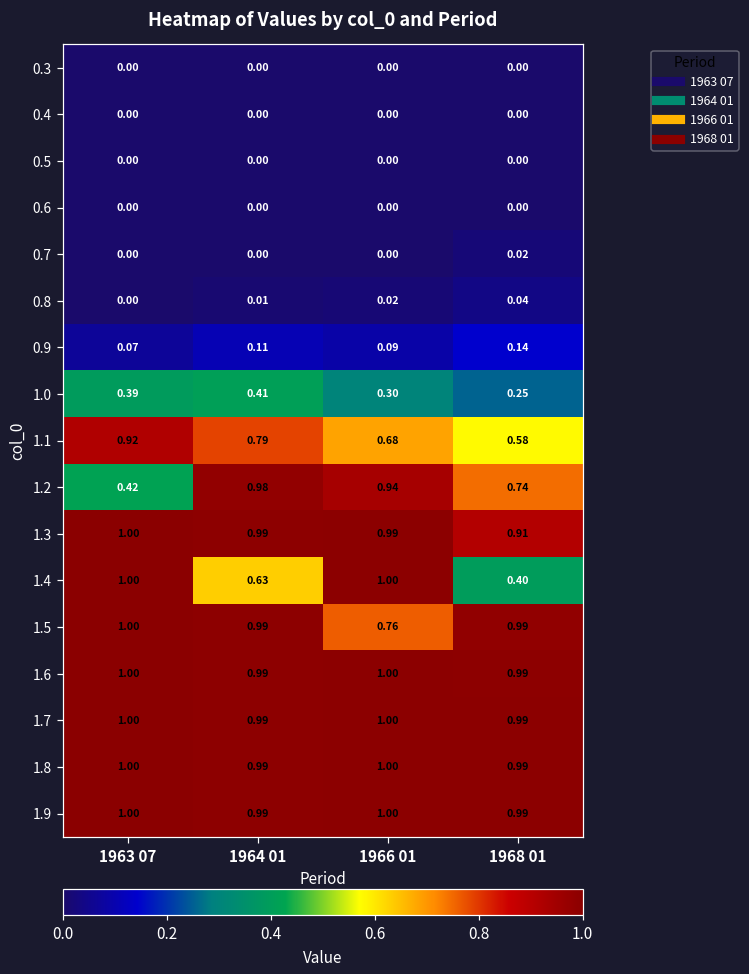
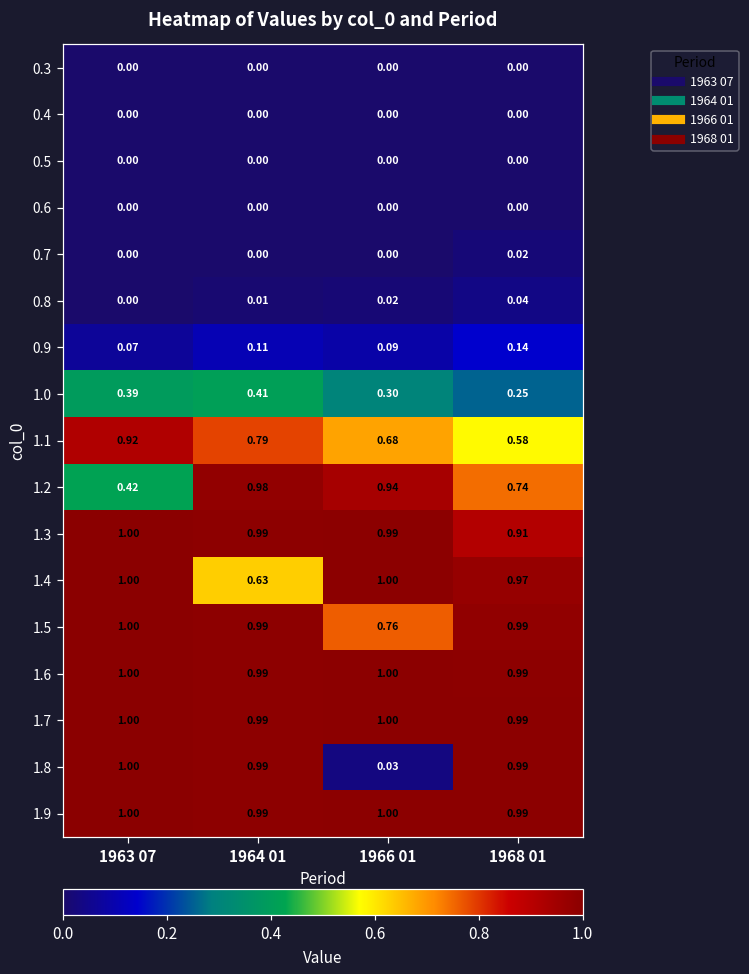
  {
    "0.3": {
      "1963 07": 0.00,
      "1964 01": 0.00,
      "1966 01": 0.00,
      "1968 01": 0.00
    },
    "0.4": {
      "1963 07": 0.00,
      "1964 01": 0.00,
      "1966 01": 0.00,
      "1968 01": 0.00
    },
    "0.5": {
      "1963 07": 0.00,
      "1964 01": 0.00,
      "1966 01": 0.00,
      "1968 01": 0.00
    },
    "0.6": {
      "1963 07": 0.00,
      "1964 01": 0.00,
      "1966 01": 0.00,
      "1968 01": 0.00
    },
    "0.7": {
      "1963 07": 0.00,
      "1964 01": 0.00,
      "1966 01": 0.00,
      "1968 01": 0.02
    },
    "0.8": {
      "1963 07": 0.00,
      "1964 01": 0.01,
      "1966 01": 0.02,
      "1968 01": 0.04
    },
    "0.9": {
      "1963 07": 0.07,
      "1964 01": 0.11,
      "1966 01": 0.09,
      "1968 01": 0.14
    },
    "1.0": {
      "1963 07": 0.39,
      "1964 01": 0.41,
      "1966 01": 0.30,
      "1968 01": 0.25
    },
    "1.1": {
      "1963 07": 0.92,
      "1964 01": 0.79,
      "1966 01": 0.68,
      "1968 01": 0.58
    },
    "1.2": {
      "1963 07": 0.42,
      "1964 01": 0.98,
      "1966 01": 0.94,
      "1968 01": 0.74
    },
    "1.3": {
      "1963 07": 1.00,
      "1964 01": 0.99,
      "1966 01": 0.99,
      "1968 01": 0.91
    },
    "1.4": {
      "1963 07": 1.00,
      "1964 01": 0.63,
      "1966 01": 1.00,
-     "1968 01": 0.40
+     "1968 01": 0.97
    },
    "1.5": {
      "1963 07": 1.00,
      "1964 01": 0.99,
      "1966 01": 0.76,
      "1968 01": 0.99
    },
    "1.6": {
      "1963 07": 1.00,
      "1964 01": 0.99,
      "1966 01": 1.00,
      "1968 01": 0.99
    },
    "1.7": {
      "1963 07": 1.00,
      "1964 01": 0.99,
      "1966 01": 1.00,
      "1968 01": 0.99
    },
    "1.8": {
      "1963 07": 1.00,
      "1964 01": 0.99,
-     "1966 01": 1.00,
+     "1966 01": 0.03,
      "1968 01": 0.99
    },
    "1.9": {
      "1963 07": 1.00,
      "1964 01": 0.99,
      "1966 01": 1.00,
      "1968 01": 0.99
    }
  }
